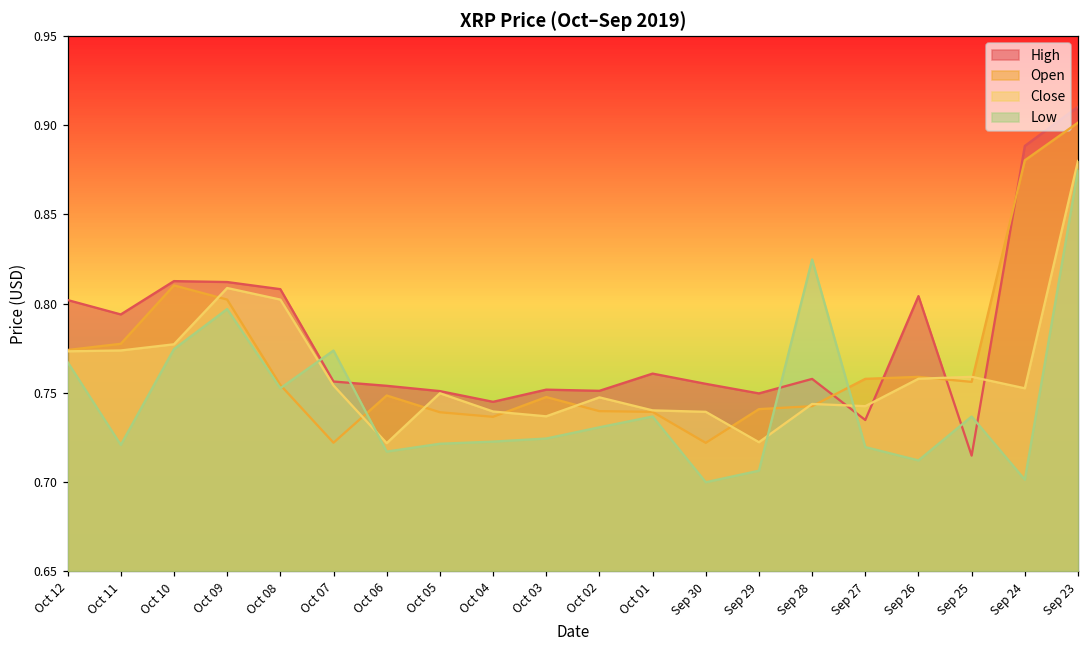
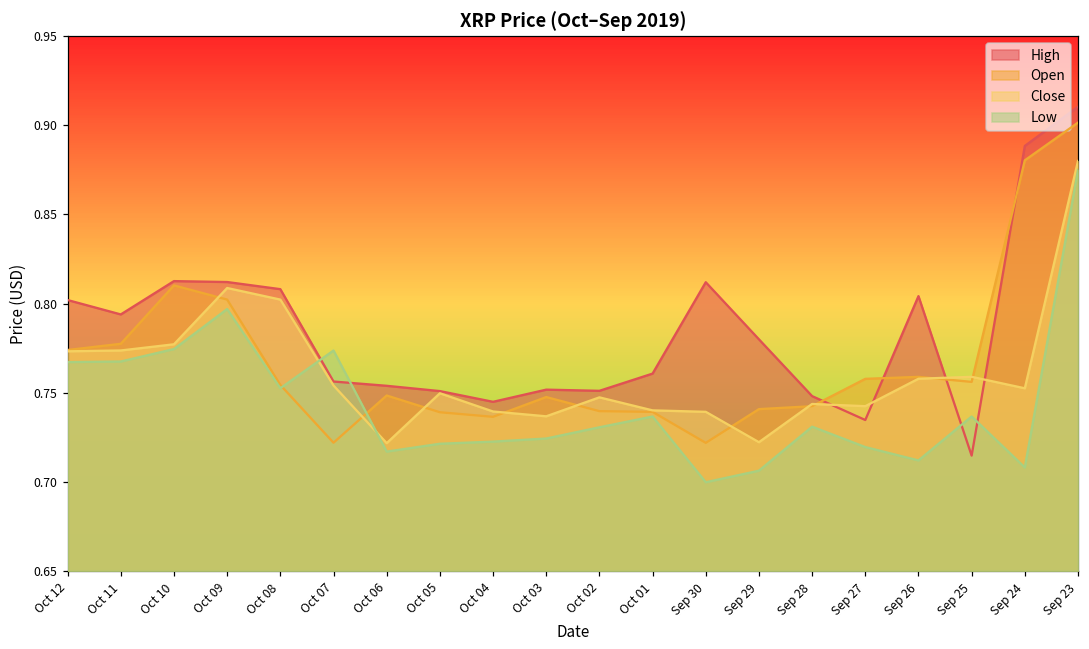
  {
    "High": {
      "Oct 12": 0.802,
      "Oct 11": 0.794,
      "Oct 10": 0.813,
      "Oct 09": 0.812,
      "Oct 08": 0.808,
      "Oct 07": 0.756,
      "Oct 06": 0.754,
      "Oct 04": 0.745,
      "Oct 03": 0.752,
      "Oct 02": 0.751,
      "Oct 01": 0.761,
-     "Sep 30": 0.755,
-     "Sep 29": 0.750,
-     "Sep 28": 0.758,
+     "Sep 30": 0.812,
+     "Sep 29": 0.780,
+     "Sep 28": 0.748,
      "Sep 27": 0.735,
      "Sep 26": 0.804,
      "Sep 25": 0.715,
      "Sep 24": 0.888,
      "Sep 23": 0.910
    },
    "Low": {
      "Oct 12": 0.767,
-     "Oct 11": 0.721,
+     "Oct 11": 0.768,
      "Oct 10": 0.774,
      "Oct 09": 0.797,
      "Oct 08": 0.753,
      "Oct 07": 0.774,
      "Oct 06": 0.717,
      "Oct 05": 0.721,
      "Oct 04": 0.723,
      "Oct 03": 0.724,
      "Oct 02": 0.731,
      "Oct 01": 0.737,
      "Sep 30": 0.700,
      "Sep 29": 0.706,
-     "Sep 28": 0.825,
+     "Sep 28": 0.731,
      "Sep 27": 0.720,
      "Sep 26": 0.712,
      "Sep 25": 0.737,
-     "Sep 24": 0.701,
+     "Sep 24": 0.708,
      "Sep 23": 0.875
    }
  }
